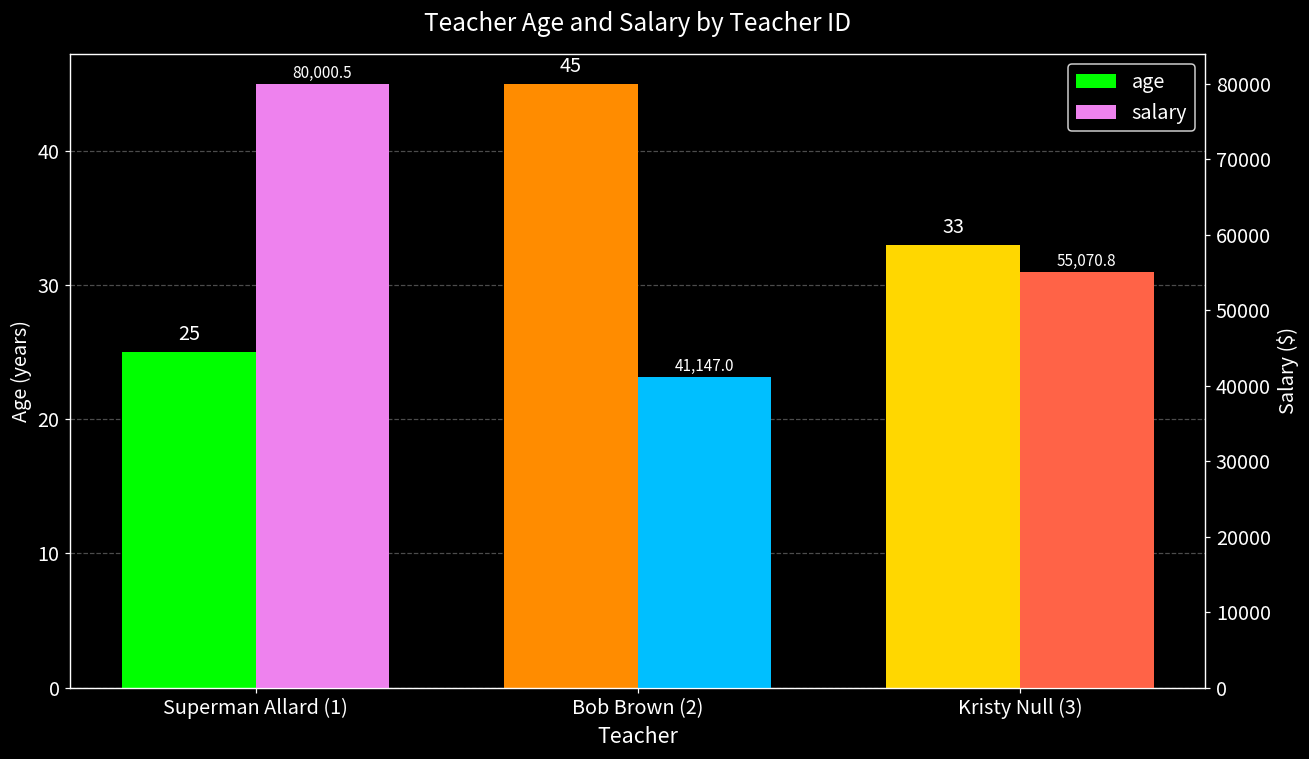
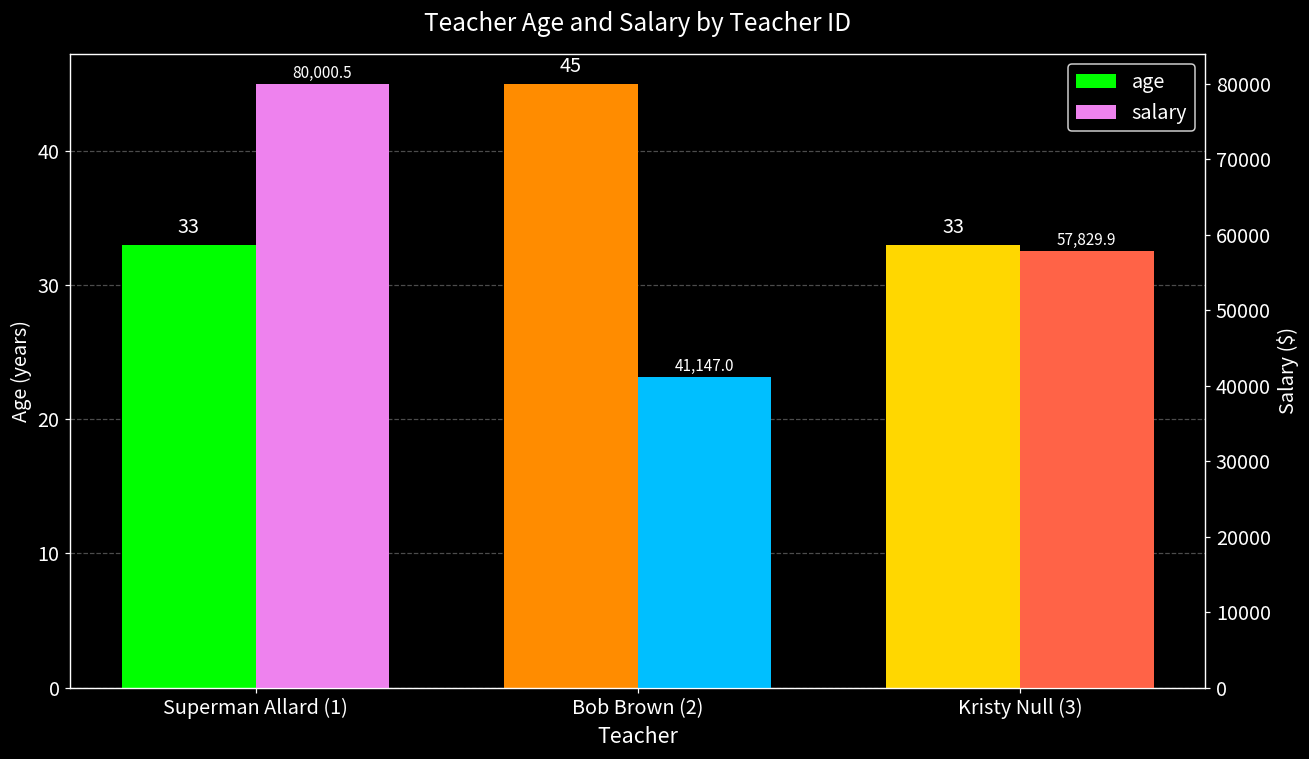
  {
    "age": {
-     "Superman Allard (1)": "25",
+     "Superman Allard (1)": "33",
      "Bob Brown (2)": "45",
      "Kristy Null (3)": "33"
    },
    "salary": {
      "Superman Allard (1)": "80,000.5",
      "Bob Brown (2)": "41,147.0",
-     "Kristy Null (3)": "55,070.8"
+     "Kristy Null (3)": "57,829.9"
    }
  }
